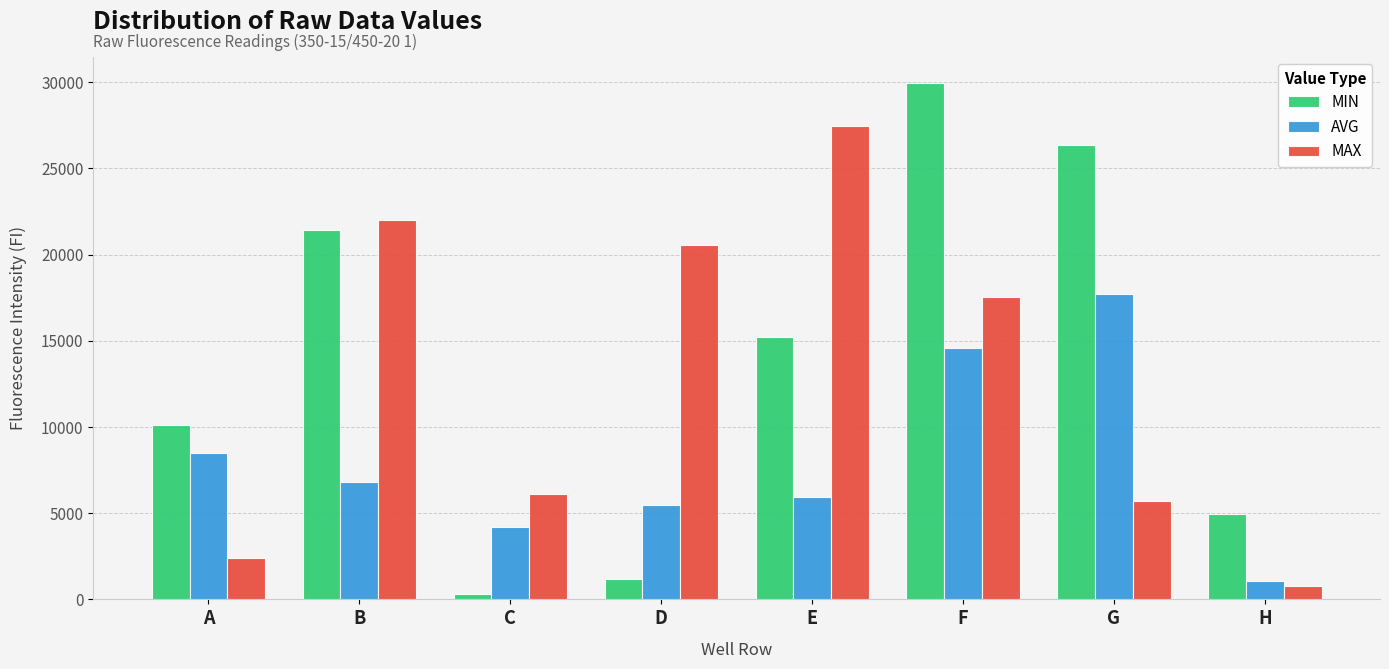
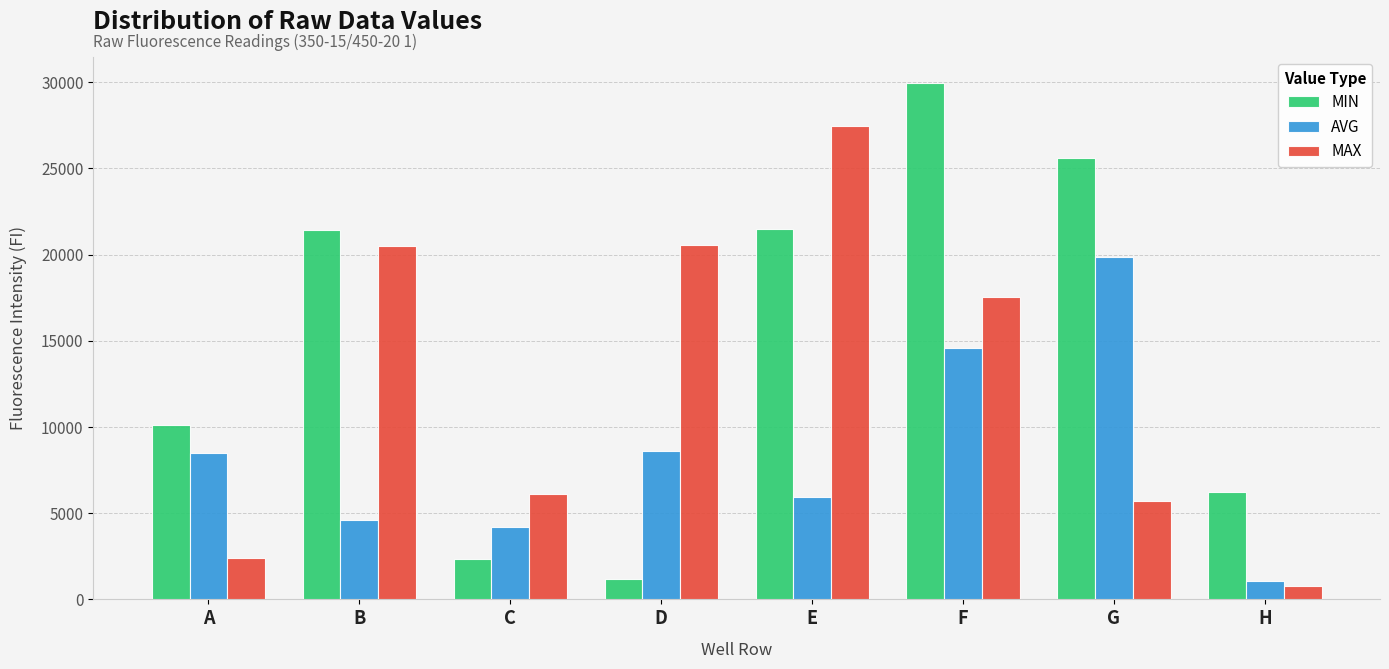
  {
    "MIN": {
      "A": 10100,
      "B": 21400,
-     "C": 300,
+     "C": 2400,
      "D": 1200,
-     "E": 15200,
+     "E": 21500,
      "F": 30000,
-     "G": 26300,
-     "H": 4900
+     "G": 25600,
+     "H": 6200
    },
    "AVG": {
      "A": 8500,
-     "B": 6800,
+     "B": 4600,
      "C": 4200,
-     "D": 5500,
+     "D": 8600,
      "E": 5900,
      "F": 14600,
-     "G": 17700,
+     "G": 19900,
      "H": 1000
    },
    "MAX": {
      "A": 2400,
-     "B": 22000,
+     "B": 20500,
      "C": 6100,
      "D": 20600,
      "E": 27400,
      "F": 17500,
      "G": 5700,
      "H": 800
    }
  }
